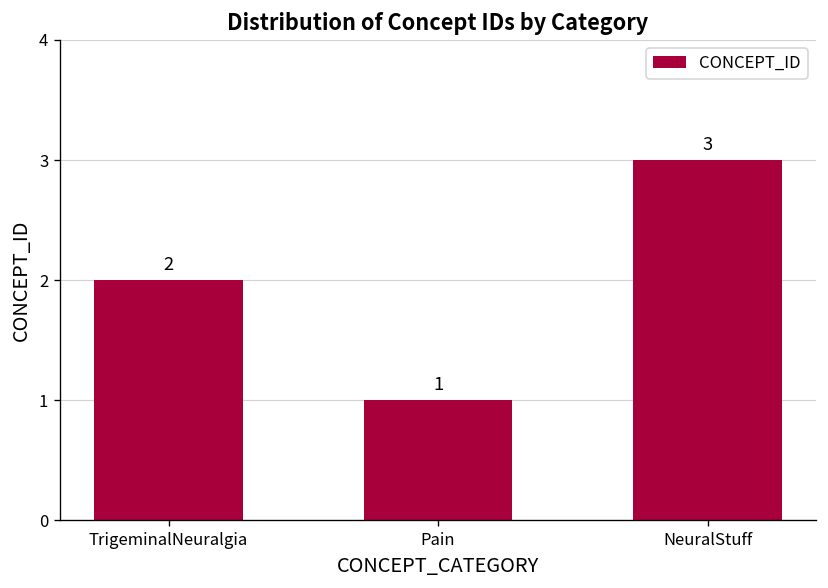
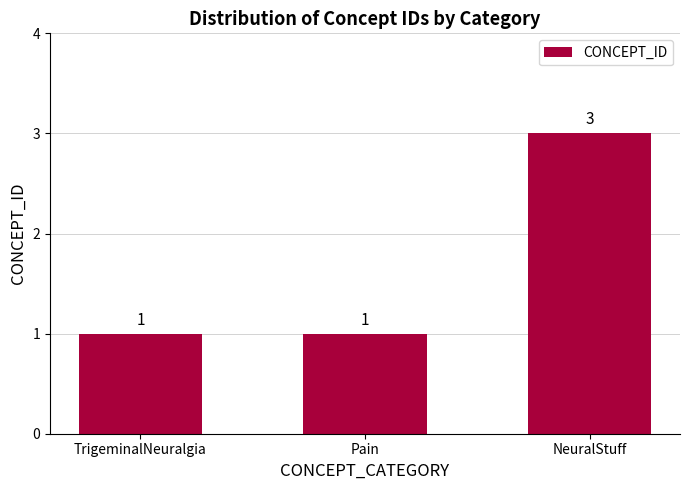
  {
-   "TrigeminalNeuralgia": 2,
+   "TrigeminalNeuralgia": 1,
    "Pain": 1,
    "NeuralStuff": 3
  }
